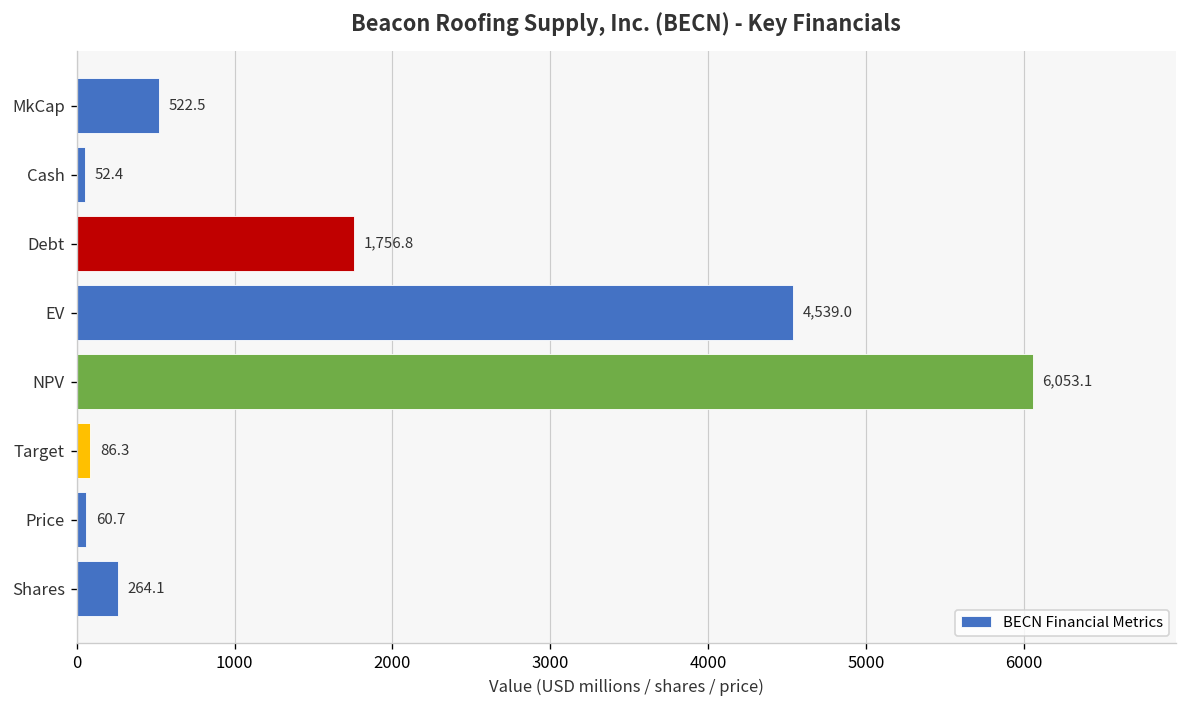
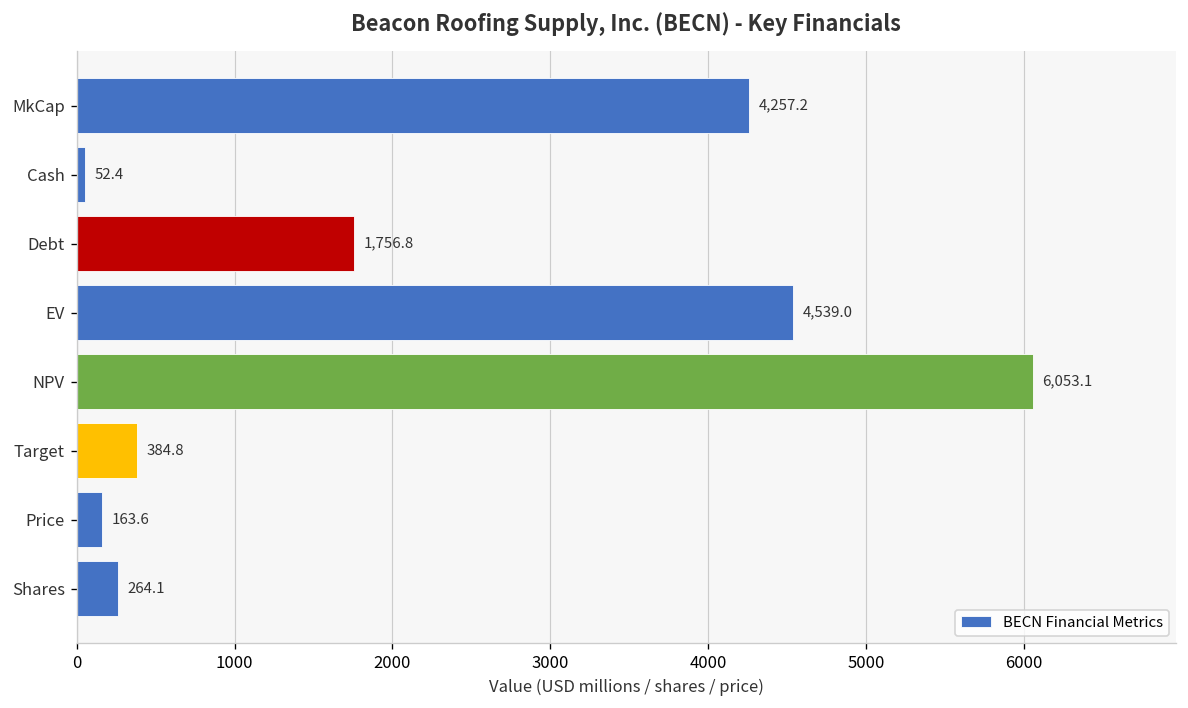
  {
-   "MkCap": "522.5",
+   "MkCap": "4,257.2",
    "Cash": "52.4",
    "Debt": "1,756.8",
    "EV": "4,539.0",
    "NPV": "6,053.1",
-   "Target": "86.3",
-   "Price": "60.7",
+   "Target": "384.8",
+   "Price": "163.6",
    "Shares": "264.1"
  }
